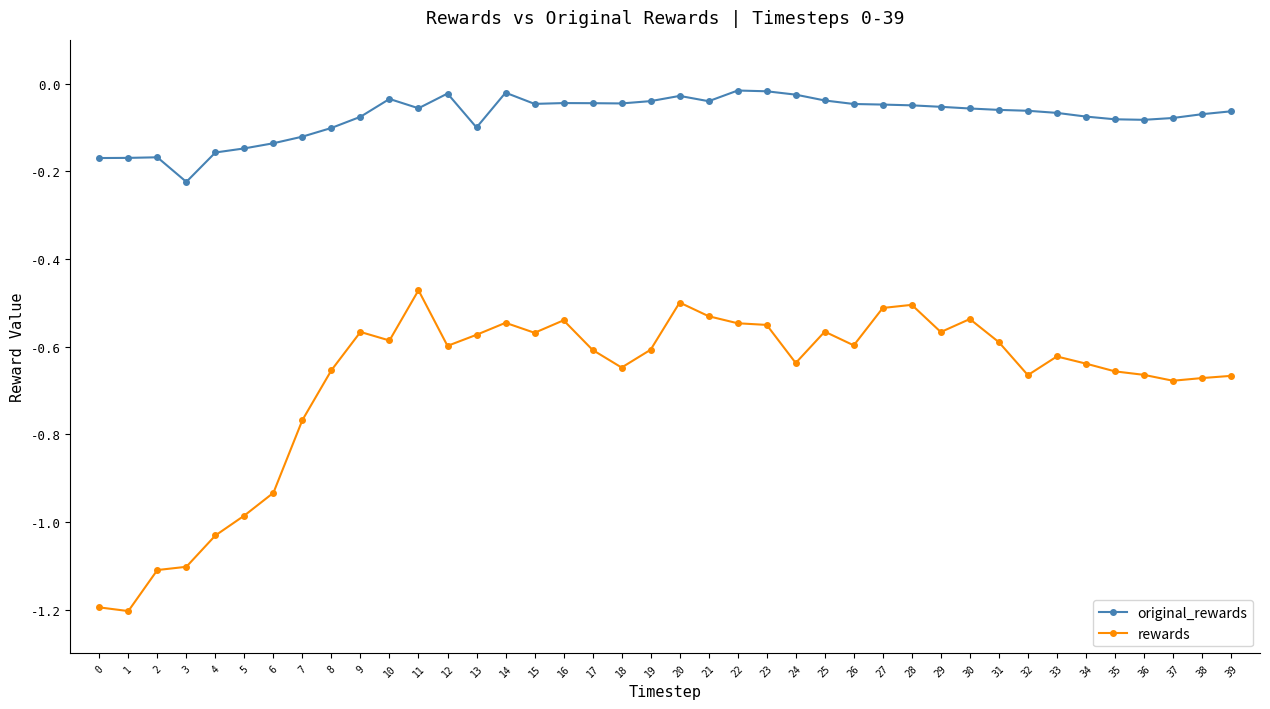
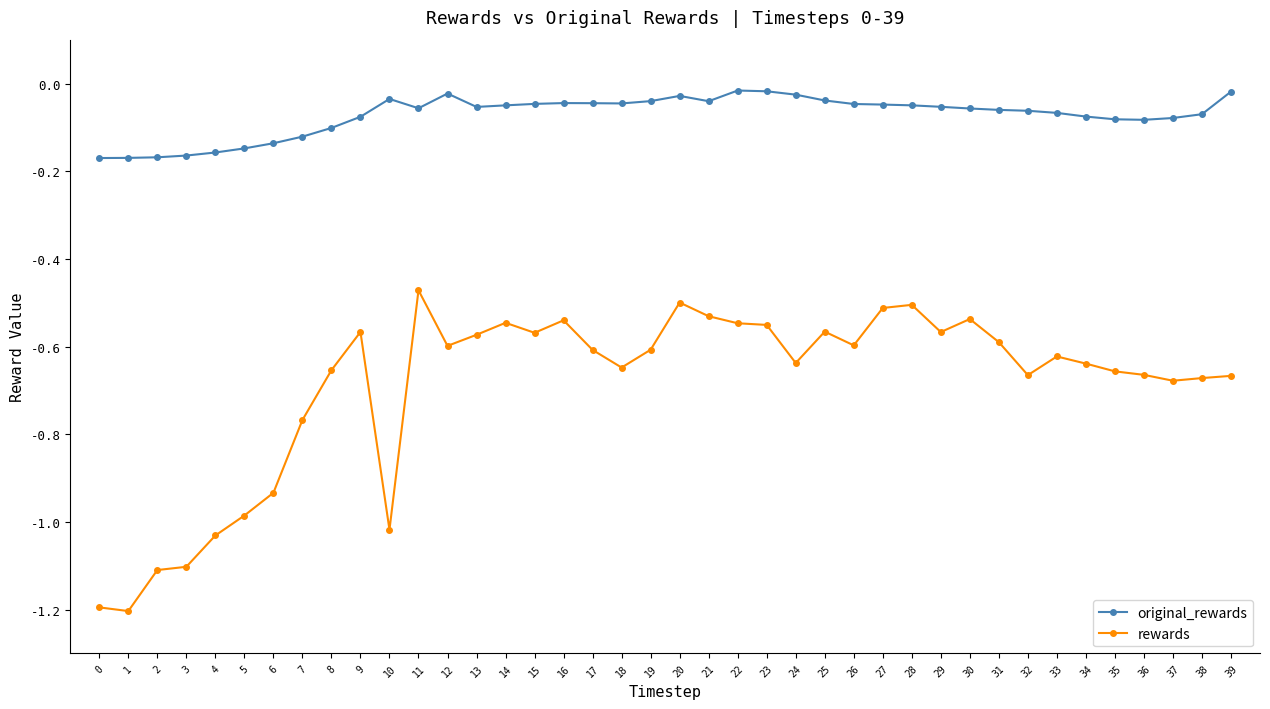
  {
    "original_rewards": {
      "0": -0.17,
      "1": -0.17,
      "2": -0.17,
-     "3": -0.22,
+     "3": -0.16,
      "4": -0.16,
      "5": -0.15,
      "6": -0.14,
      "7": -0.12,
      "8": -0.10,
      "9": -0.08,
      "10": -0.04,
      "11": -0.06,
      "12": -0.02,
-     "13": -0.10,
-     "14": -0.02,
+     "13": -0.05,
+     "14": -0.05,
      "15": -0.05,
      "16": -0.04,
      "17": -0.04,
      "18": -0.05,
      "19": -0.04,
      "20": -0.03,
      "21": -0.04,
      "22": -0.02,
      "23": -0.02,
      "24": -0.03,
      "25": -0.04,
      "26": -0.05,
      "27": -0.05,
      "28": -0.05,
      "29": -0.05,
      "30": -0.06,
      "31": -0.06,
      "32": -0.06,
      "33": -0.07,
      "34": -0.08,
      "35": -0.08,
      "36": -0.08,
      "37": -0.08,
      "38": -0.07,
-     "39": -0.06
+     "39": -0.02
    },
    "rewards": {
      "0": -1.20,
      "1": -1.20,
      "2": -1.11,
      "3": -1.10,
      "4": -1.03,
      "5": -0.99,
      "6": -0.93,
      "7": -0.77,
      "8": -0.65,
      "9": -0.57,
-     "10": -0.59,
+     "10": -1.02,
      "11": -0.47,
      "12": -0.60,
      "13": -0.57,
      "14": -0.55,
      "15": -0.57,
      "16": -0.54,
      "17": -0.61,
      "18": -0.65,
      "19": -0.61,
      "20": -0.50,
      "21": -0.53,
      "22": -0.55,
      "23": -0.55,
      "24": -0.64,
      "25": -0.57,
      "26": -0.60,
      "27": -0.51,
      "28": -0.50,
      "29": -0.57,
      "30": -0.54,
      "31": -0.59,
      "32": -0.67,
      "33": -0.62,
      "34": -0.64,
      "35": -0.66,
      "36": -0.66,
      "37": -0.68,
      "38": -0.67,
      "39": -0.67
    }
  }
